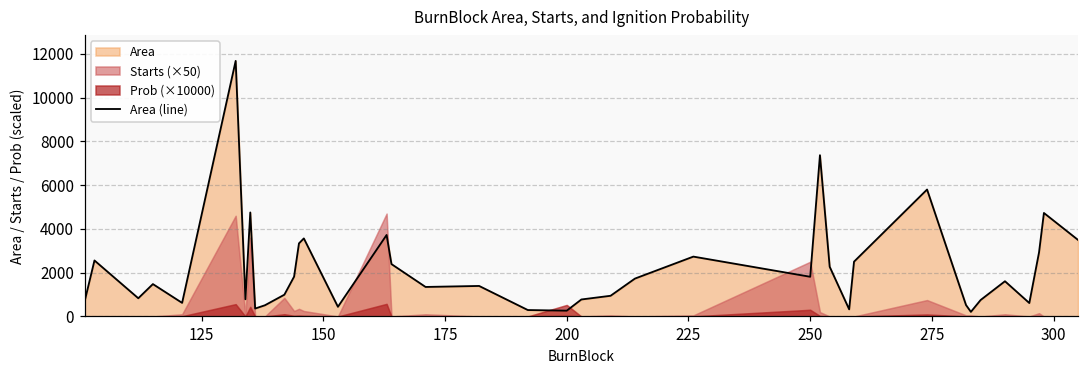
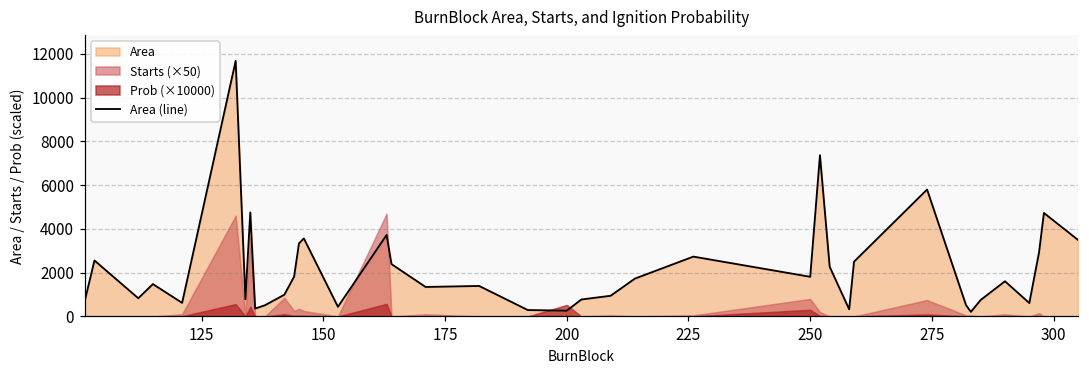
  {
    "Area": {
      "200": 300,
      "250": 1800
    },
    "Starts (×50)": {
-     "250": 2500
+     "250": 800
    },
    "Prob (×10000)": {
      "200": 500,
      "250": 300
    }
  }
